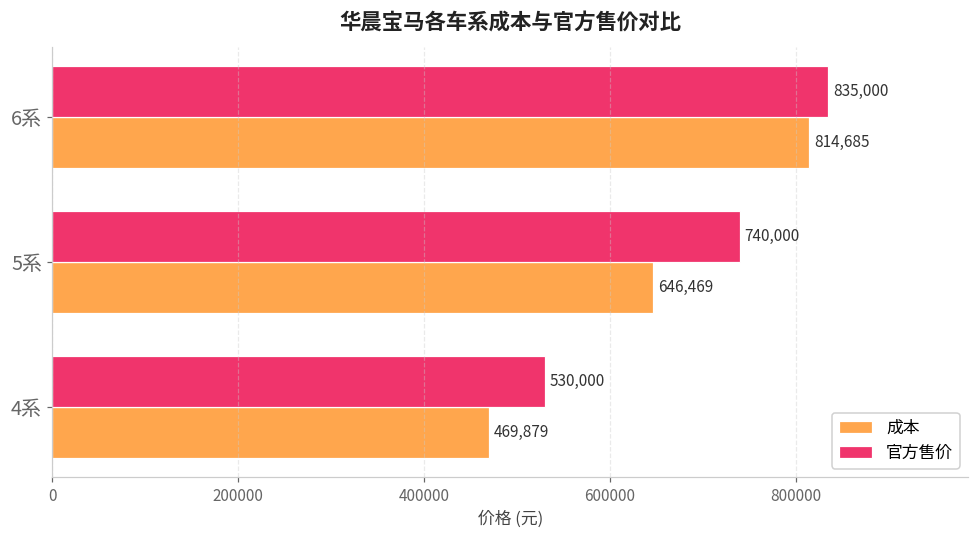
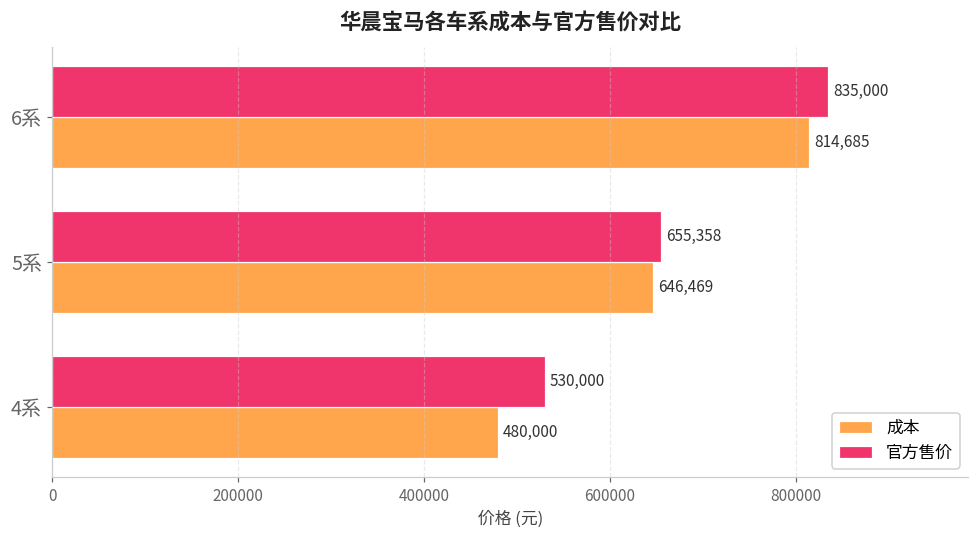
  {
    "成本": {
      "6系": "814,685",
      "5系": "646,469",
-     "4系": "469,879"
+     "4系": "480,000"
    },
    "官方售价": {
      "6系": "835,000",
-     "5系": "740,000",
+     "5系": "655,358",
      "4系": "530,000"
    }
  }
